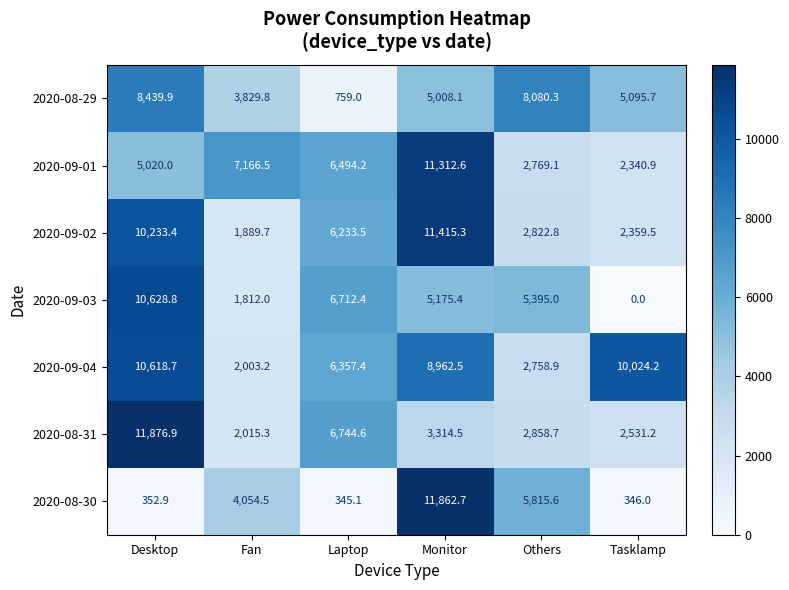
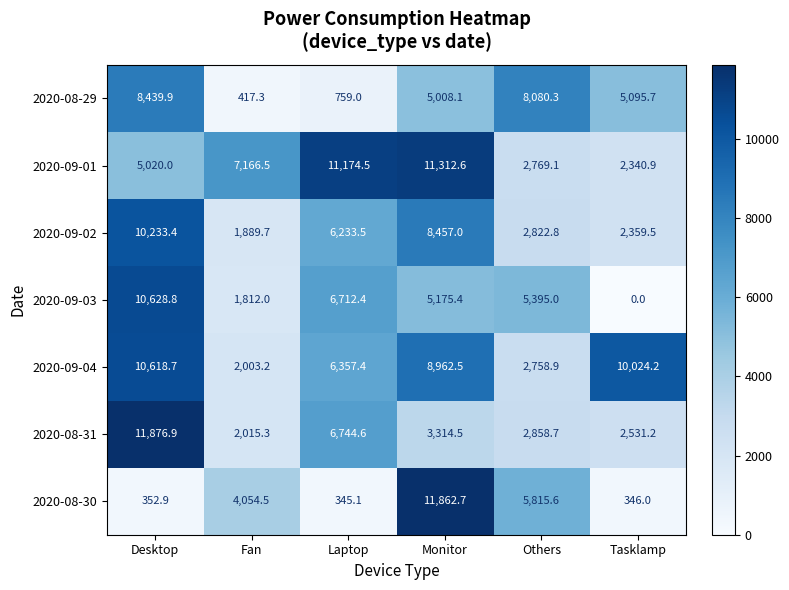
  {
    "2020-08-29": {
      "Desktop": "8,439.9",
-     "Fan": "3,829.8",
+     "Fan": "417.3",
      "Laptop": "759.0",
      "Monitor": "5,008.1",
      "Others": "8,080.3",
      "Tasklamp": "5,095.7"
    },
    "2020-09-01": {
      "Desktop": "5,020.0",
      "Fan": "7,166.5",
-     "Laptop": "6,494.2",
+     "Laptop": "11,174.5",
      "Monitor": "11,312.6",
      "Others": "2,769.1",
      "Tasklamp": "2,340.9"
    },
    "2020-09-02": {
      "Desktop": "10,233.4",
      "Fan": "1,889.7",
      "Laptop": "6,233.5",
-     "Monitor": "11,415.3",
+     "Monitor": "8,457.0",
      "Others": "2,822.8",
      "Tasklamp": "2,359.5"
    },
    "2020-09-03": {
      "Desktop": "10,628.8",
      "Fan": "1,812.0",
      "Laptop": "6,712.4",
      "Monitor": "5,175.4",
      "Others": "5,395.0",
      "Tasklamp": "0.0"
    },
    "2020-09-04": {
      "Desktop": "10,618.7",
      "Fan": "2,003.2",
      "Laptop": "6,357.4",
      "Monitor": "8,962.5",
      "Others": "2,758.9",
      "Tasklamp": "10,024.2"
    },
    "2020-08-31": {
      "Desktop": "11,876.9",
      "Fan": "2,015.3",
      "Laptop": "6,744.6",
      "Monitor": "3,314.5",
      "Others": "2,858.7",
      "Tasklamp": "2,531.2"
    },
    "2020-08-30": {
      "Desktop": "352.9",
      "Fan": "4,054.5",
      "Laptop": "345.1",
      "Monitor": "11,862.7",
      "Others": "5,815.6",
      "Tasklamp": "346.0"
    }
  }
